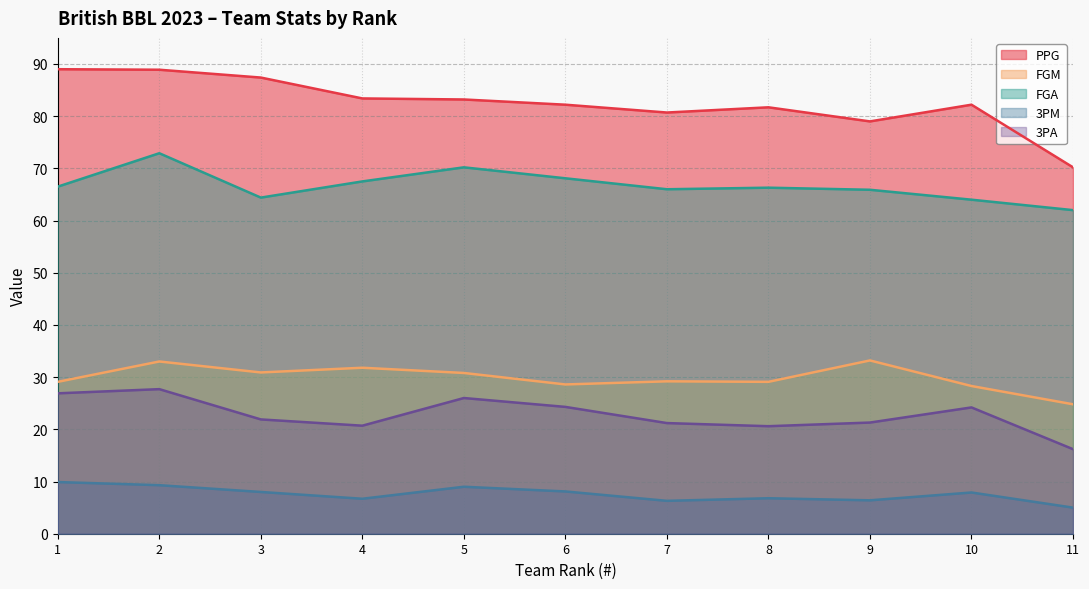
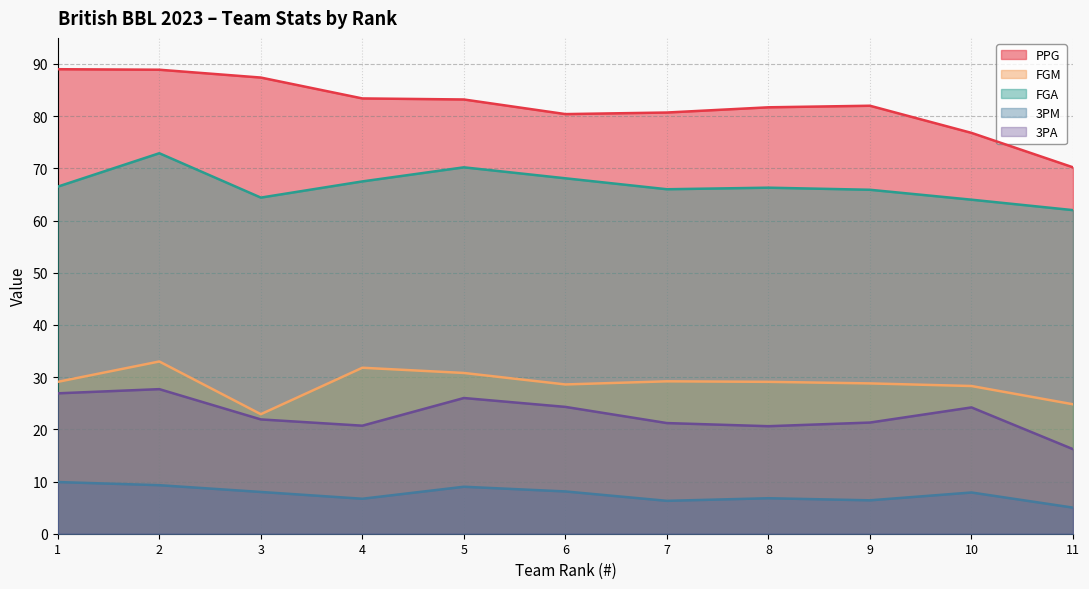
  {
    "PPG": {
      "1": 89,
      "2": 89,
      "3": 87,
      "4": 83,
      "5": 83,
-     "6": 82,
+     "6": 80,
      "7": 81,
      "8": 82,
-     "9": 79,
-     "10": 82,
+     "9": 82,
+     "10": 77,
      "11": 70
    },
    "FGM": {
      "1": 29,
      "2": 33,
-     "3": 31,
+     "3": 23,
      "4": 32,
      "5": 31,
      "6": 29,
      "7": 29,
      "8": 29,
-     "9": 33,
+     "9": 29,
      "10": 28,
      "11": 25
    }
  }
